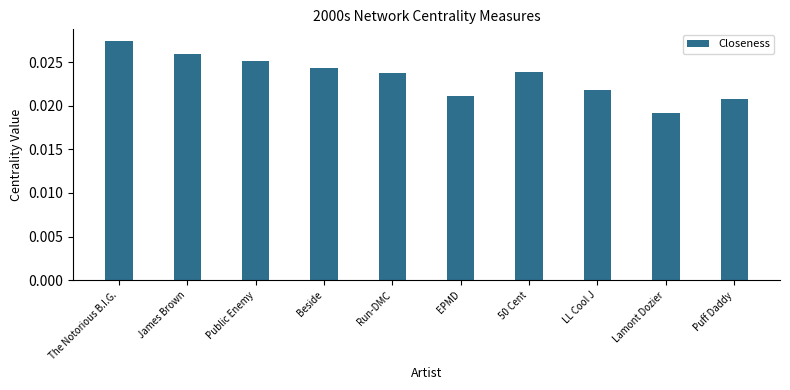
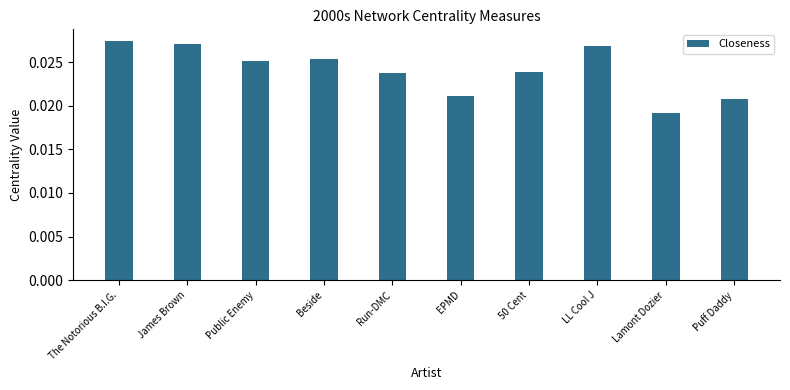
  {
    "The Notorious B.I.G.": 0.027,
-   "James Brown": 0.026,
+   "James Brown": 0.027,
    "Public Enemy": 0.025,
-   "Beside": 0.024,
+   "Beside": 0.025,
    "Run-DMC": 0.024,
    "EPMD": 0.021,
    "50 Cent": 0.024,
-   "LL Cool J": 0.022,
+   "LL Cool J": 0.027,
    "Lamont Dozier": 0.019,
    "Puff Daddy": 0.021
  }
